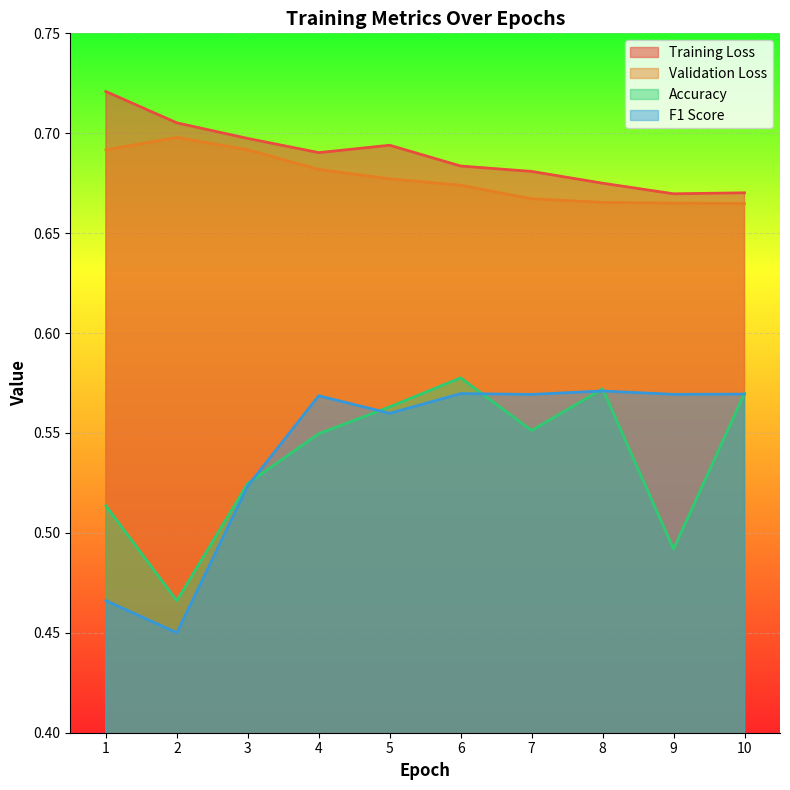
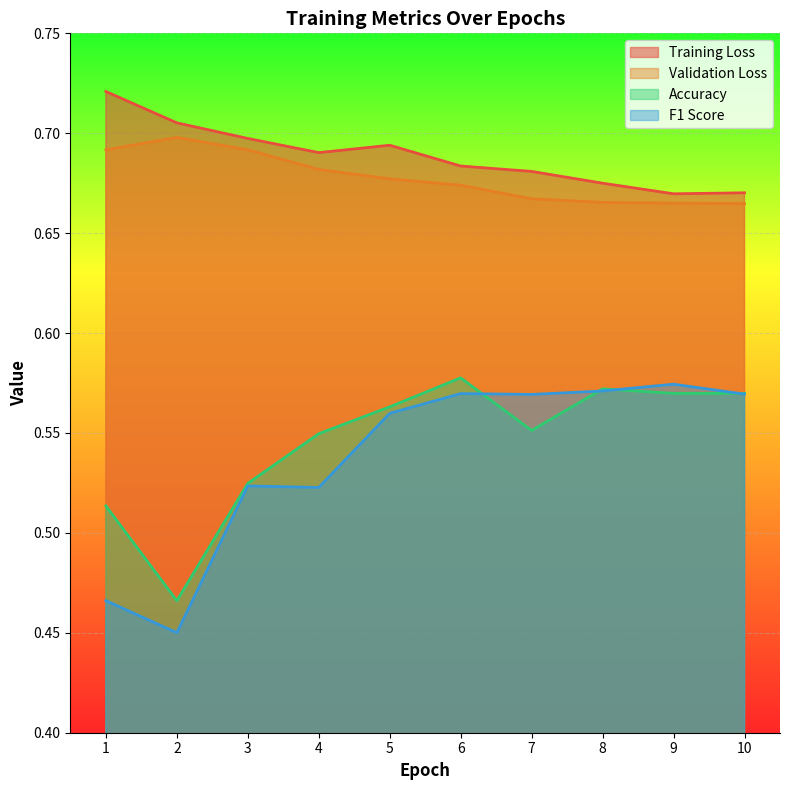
  {
    "Accuracy": {
      "1": 0.514,
      "2": 0.466,
      "4": 0.550,
      "5": 0.563,
      "6": 0.578,
      "7": 0.551,
-     "9": 0.492
+     "9": 0.570
    },
    "F1 Score": {
      "1": 0.466,
      "2": 0.450,
-     "4": 0.569,
+     "4": 0.523,
      "5": 0.560,
      "6": 0.570,
      "7": 0.569,
-     "9": 0.569
+     "9": 0.574
    }
  }
